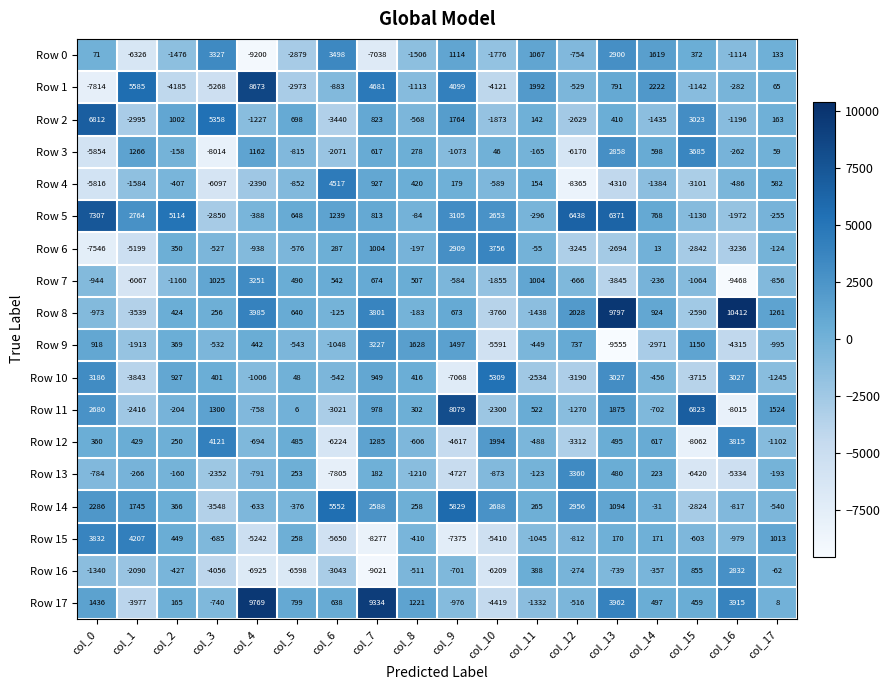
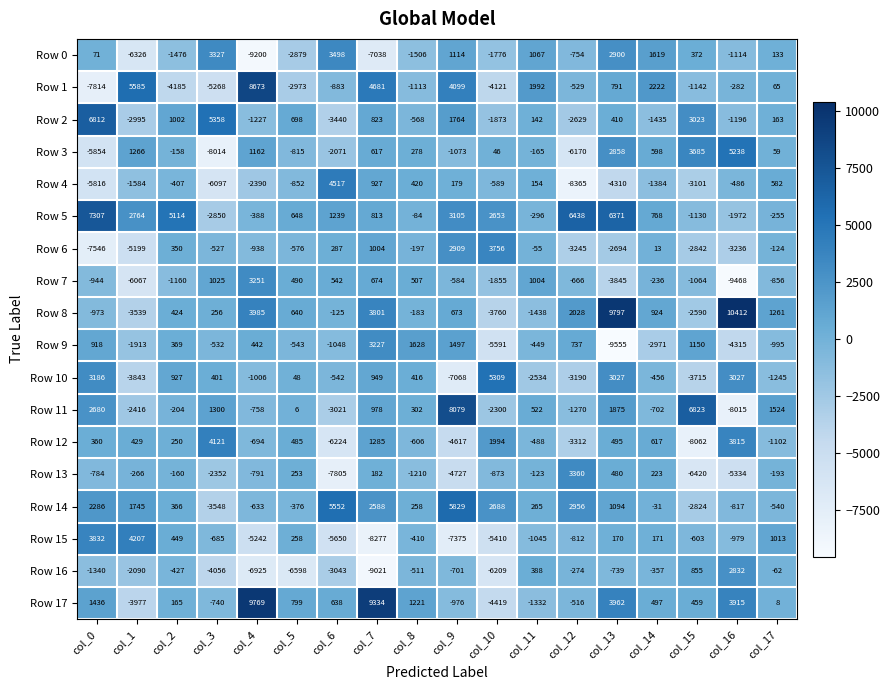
  {
    "Row 3": {
      "col_0": -5854,
      "col_1": 1266,
      "col_2": -158,
      "col_3": -8014,
      "col_4": 1162,
      "col_5": -815,
      "col_6": -2071,
      "col_7": 617,
      "col_8": 278,
      "col_9": -1073,
      "col_10": 46,
      "col_11": -165,
      "col_12": -6170,
      "col_13": 2858,
      "col_14": 598,
      "col_15": 3685,
-     "col_16": -262,
+     "col_16": 5238,
      "col_17": 59
    }
  }
